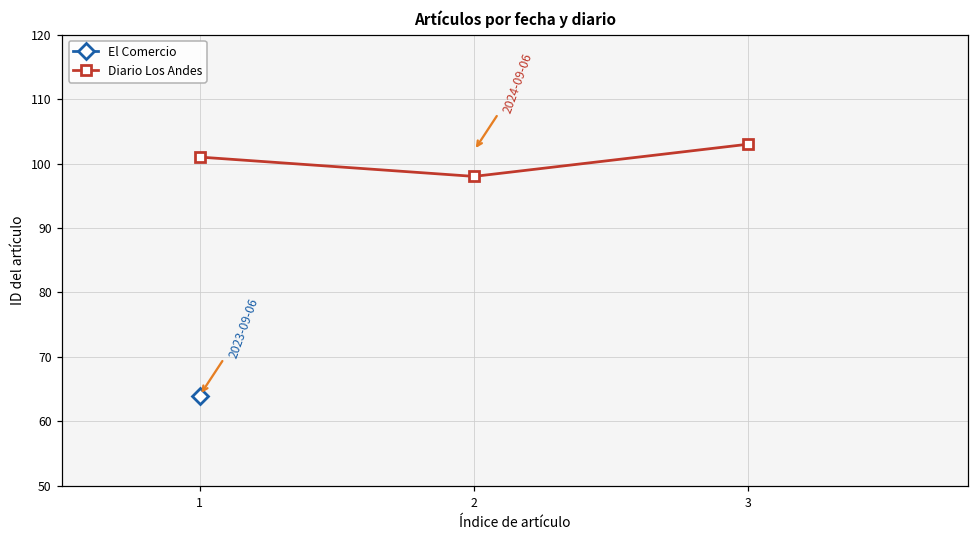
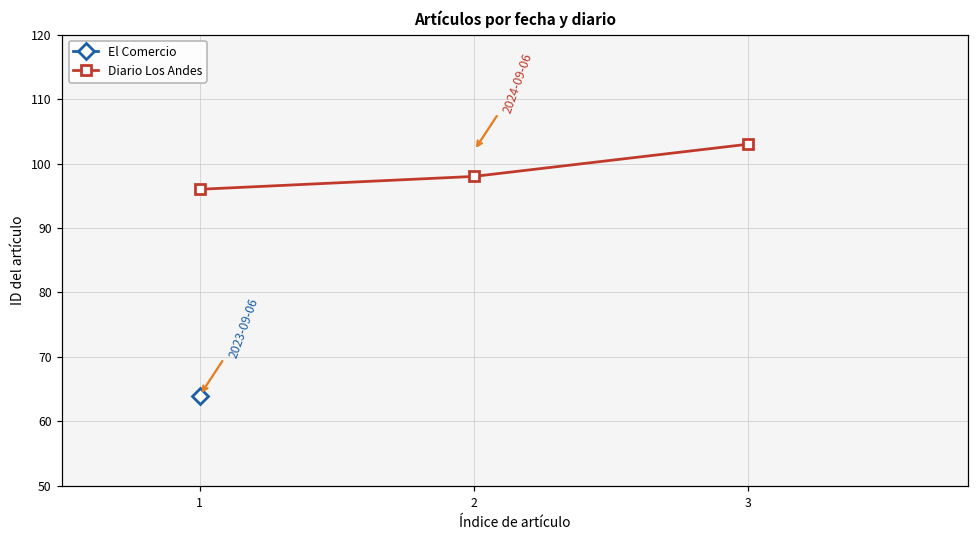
  {
    "Diario Los Andes": {
-     "1": 101,
+     "1": 96,
      "2": 98,
      "3": 103
    }
  }
